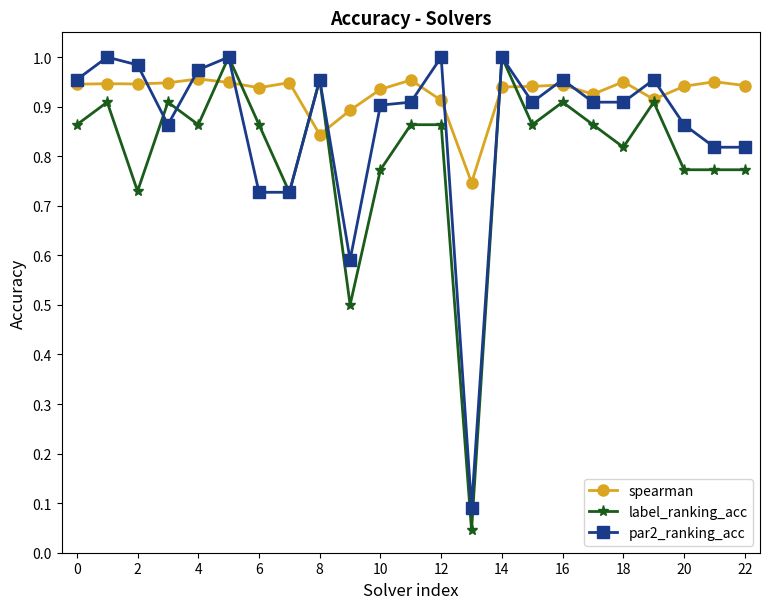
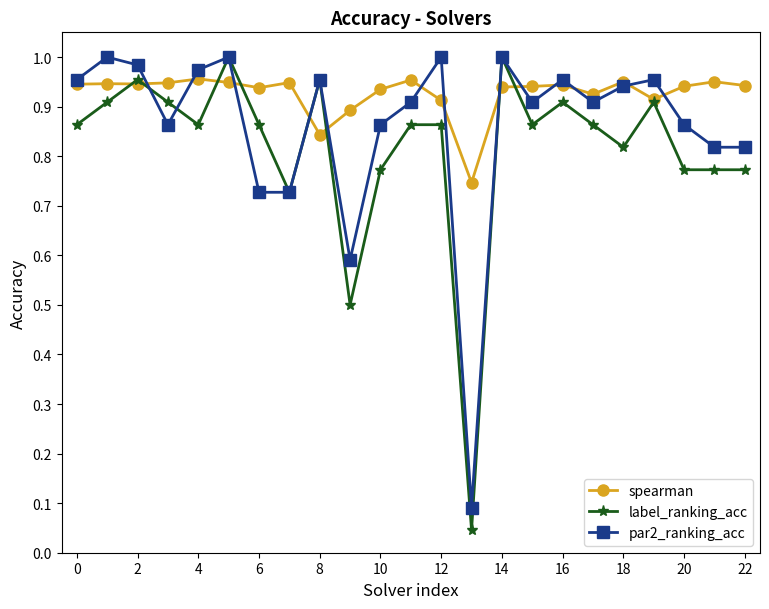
  {
    "spearman": {
      "0": 0.95,
      "2": 0.95,
      "4": 0.96,
      "6": 0.94,
      "8": 0.84,
      "10": 0.93,
      "12": 0.91,
      "14": 0.94,
      "16": 0.94,
      "18": 0.95,
      "20": 0.94,
      "22": 0.94
    },
    "label_ranking_acc": {
      "0": 0.86,
-     "2": 0.73,
+     "2": 0.95,
      "4": 0.86,
      "6": 0.86,
      "10": 0.77,
      "12": 0.86,
      "16": 0.91,
      "18": 0.82,
      "20": 0.77,
      "22": 0.77
    },
    "par2_ranking_acc": {
      "0": 0.95,
      "2": 0.98,
      "4": 0.97,
      "6": 0.73,
-     "10": 0.90,
+     "10": 0.86,
      "12": 1.00,
      "16": 0.95,
-     "18": 0.91,
+     "18": 0.94,
      "20": 0.86,
      "22": 0.82
    }
  }
